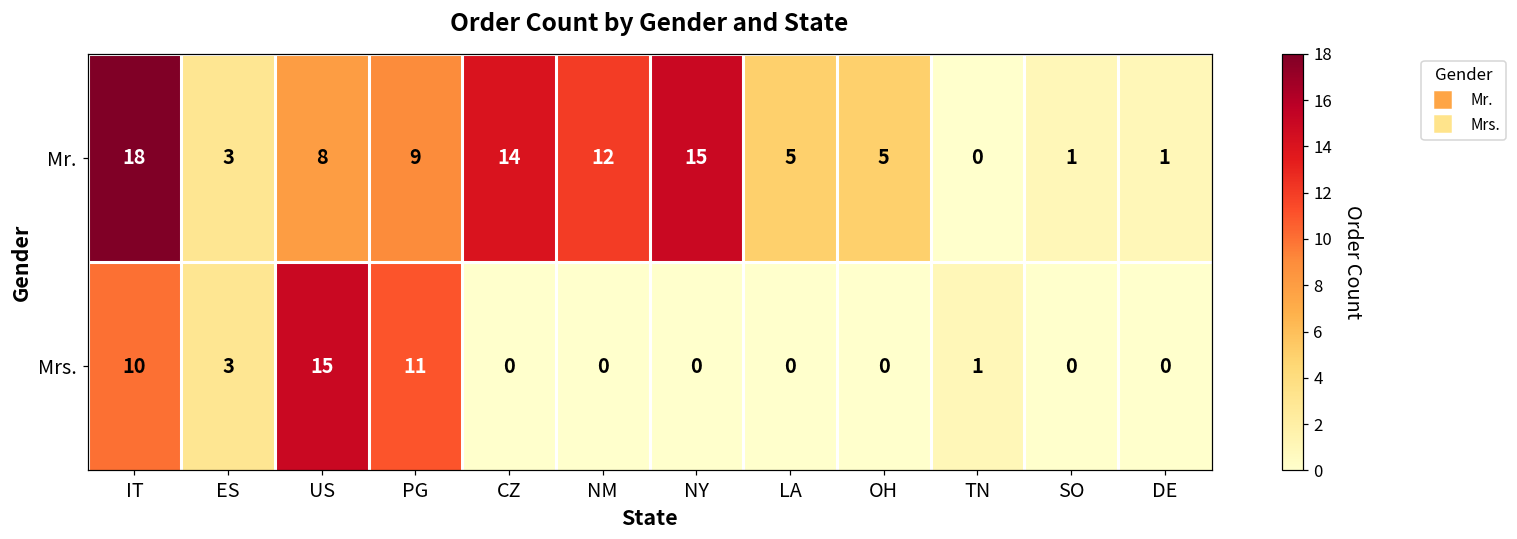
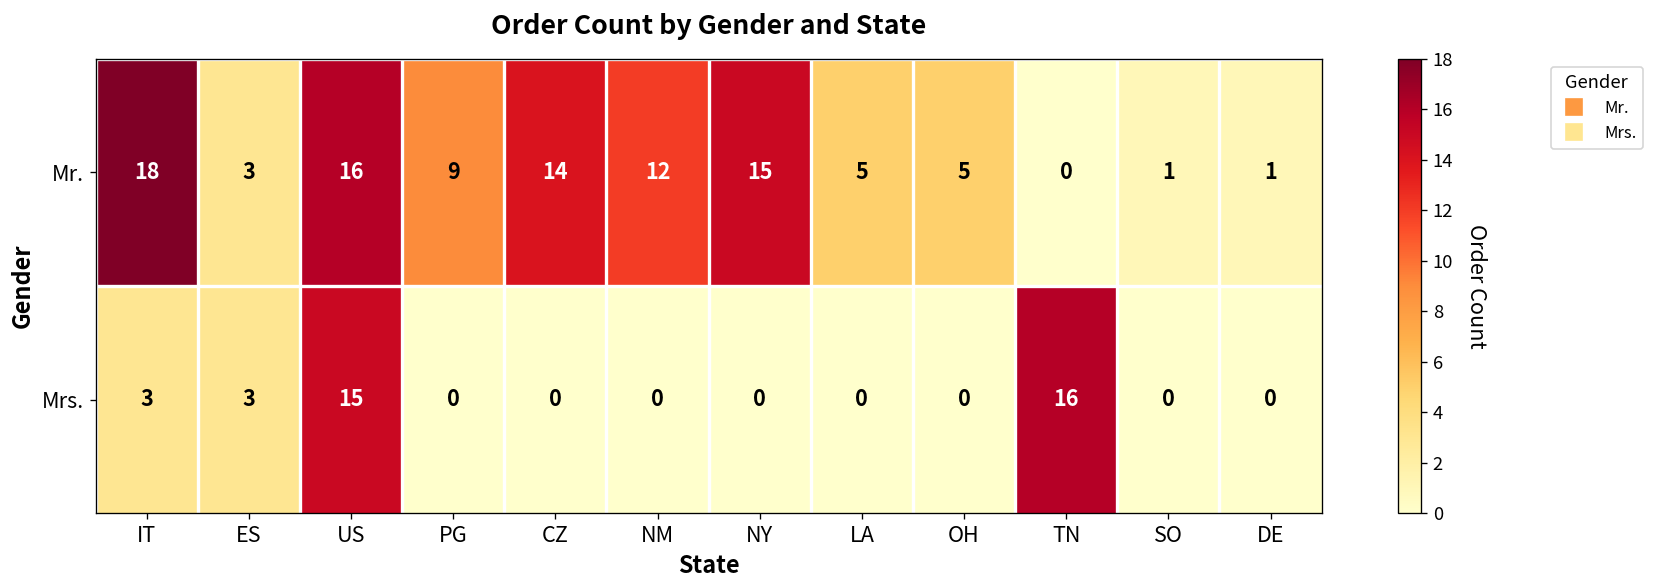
  {
    "Mr.": {
      "IT": 18,
      "ES": 3,
-     "US": 8,
+     "US": 16,
      "PG": 9,
      "CZ": 14,
      "NM": 12,
      "NY": 15,
      "LA": 5,
      "OH": 5,
      "TN": 0,
      "SO": 1,
      "DE": 1
    },
    "Mrs.": {
-     "IT": 10,
+     "IT": 3,
      "ES": 3,
      "US": 15,
-     "PG": 11,
+     "PG": 0,
      "CZ": 0,
      "NM": 0,
      "NY": 0,
      "LA": 0,
      "OH": 0,
-     "TN": 1,
+     "TN": 16,
      "SO": 0,
      "DE": 0
    }
  }
